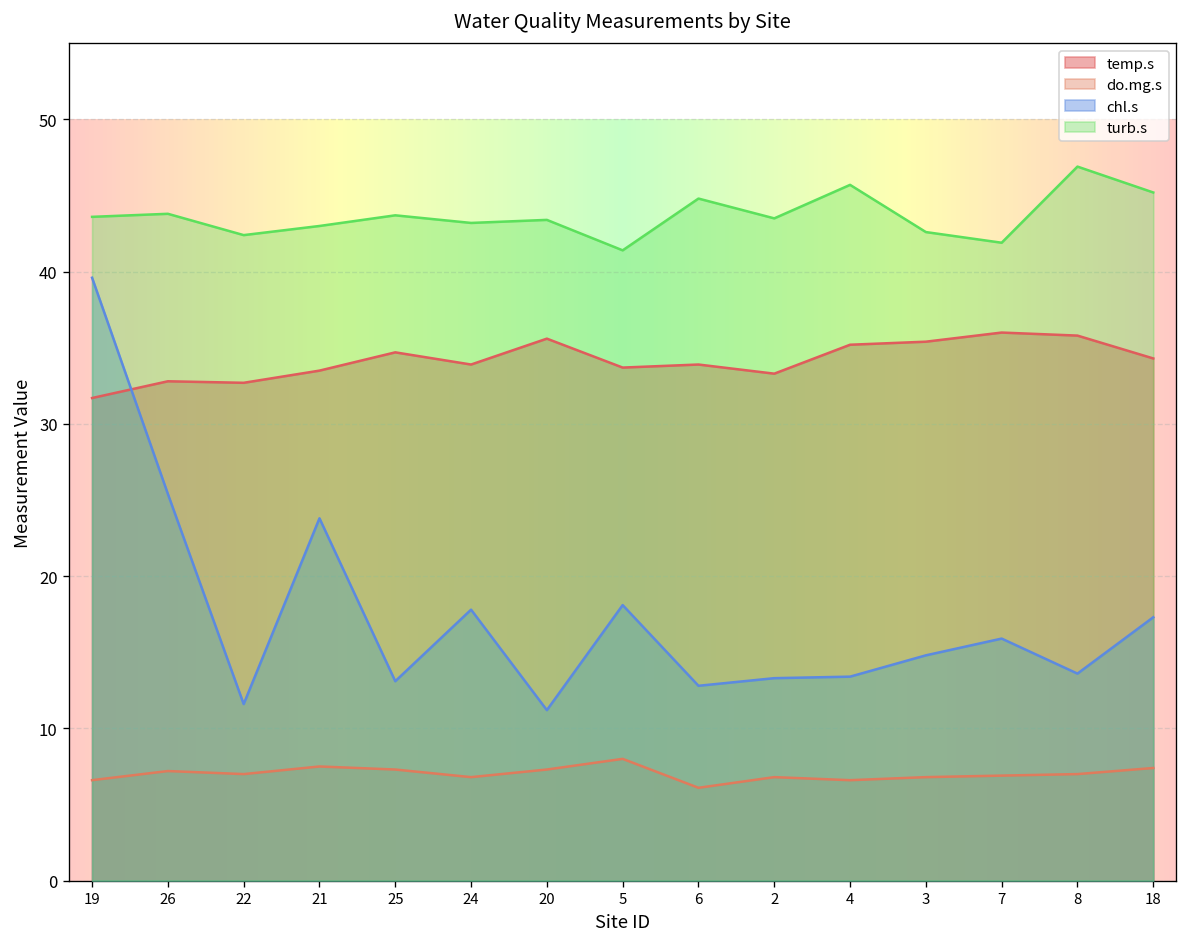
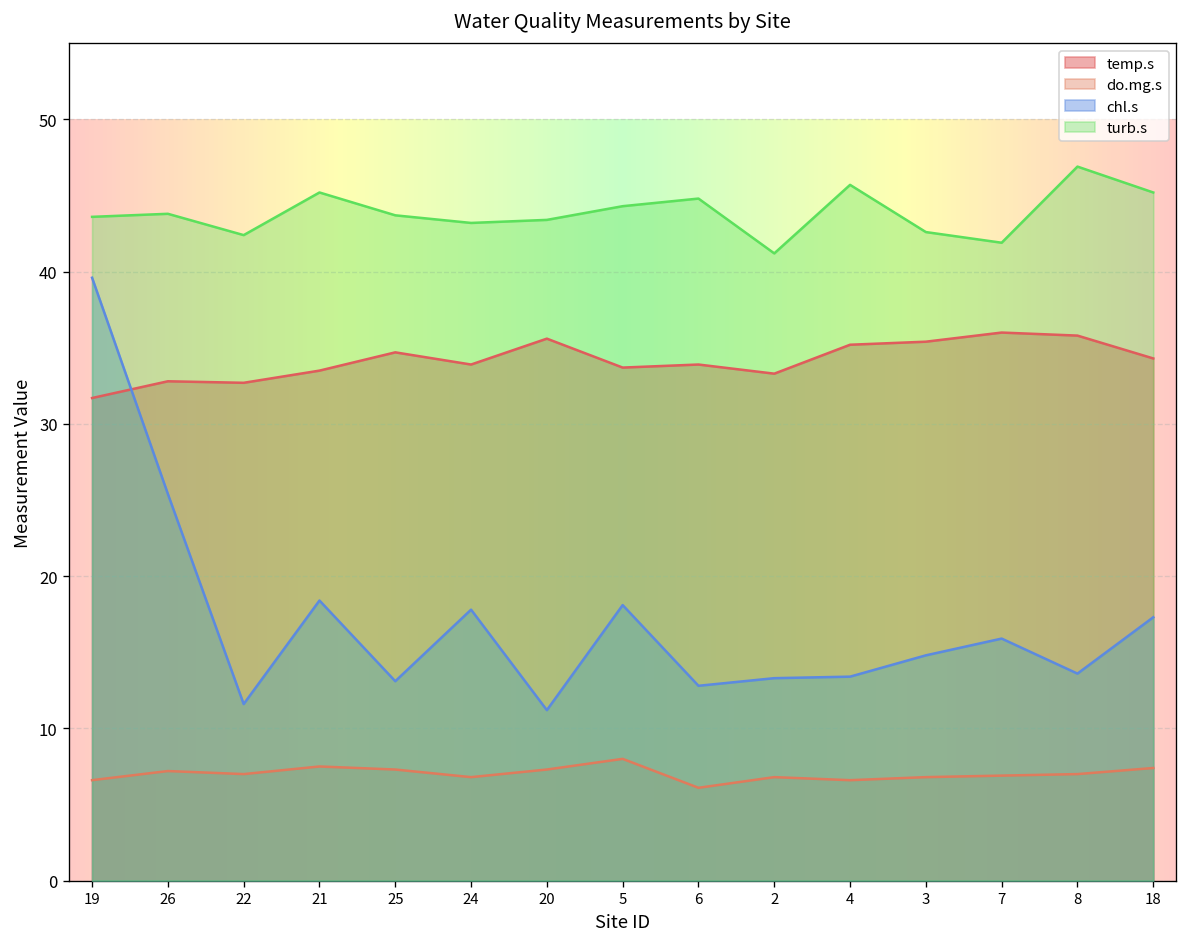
  {
    "chl.s": {
      "19": 39.6,
      "26": 25.4,
      "22": 11.6,
-     "21": 23.8,
+     "21": 18.4,
      "25": 13.1,
      "24": 17.8,
      "20": 11.2,
      "5": 18.1,
      "6": 12.8,
      "2": 13.3,
      "4": 13.4,
      "3": 14.8,
      "7": 15.9,
      "8": 13.6,
      "18": 17.3
    },
    "turb.s": {
      "19": 43.6,
      "26": 43.8,
      "22": 42.4,
-     "21": 43.0,
+     "21": 45.2,
      "25": 43.7,
      "24": 43.2,
      "20": 43.4,
-     "5": 41.4,
+     "5": 44.3,
      "6": 44.8,
-     "2": 43.5,
+     "2": 41.2,
      "4": 45.7,
      "3": 42.6,
      "7": 41.9,
      "8": 46.9,
      "18": 45.2
    }
  }
